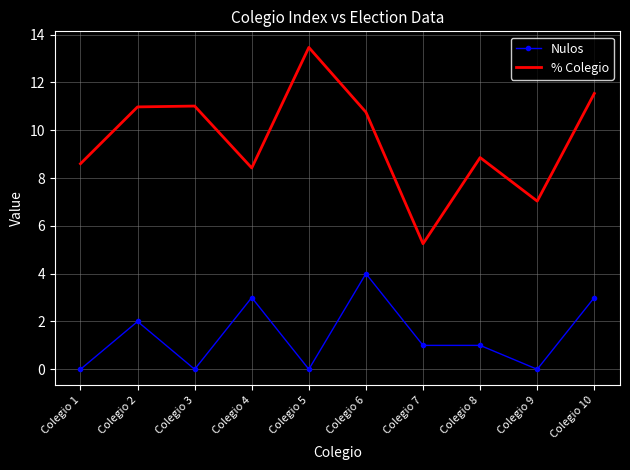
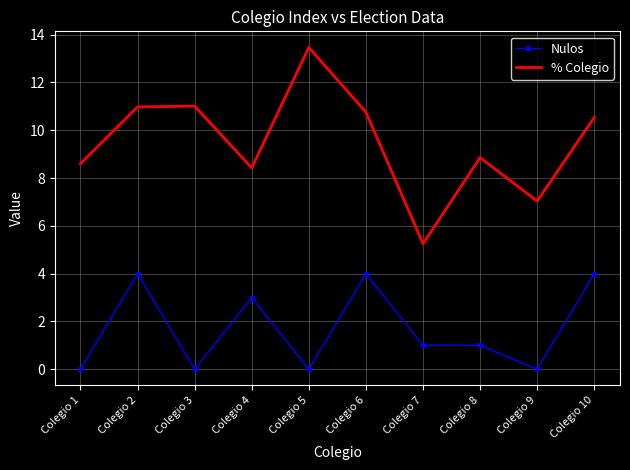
  {
    "Nulos": {
      "Colegio 1": 0,
-     "Colegio 2": 2,
+     "Colegio 2": 4,
      "Colegio 3": 0,
      "Colegio 4": 3,
      "Colegio 5": 0,
      "Colegio 6": 4,
      "Colegio 7": 1,
      "Colegio 8": 1,
      "Colegio 9": 0,
-     "Colegio 10": 3
+     "Colegio 10": 4
    },
    "% Colegio": {
      "Colegio 1": 8.6,
      "Colegio 2": 11.0,
      "Colegio 3": 11.0,
      "Colegio 4": 8.4,
      "Colegio 5": 13.5,
      "Colegio 6": 10.8,
      "Colegio 7": 5.3,
      "Colegio 8": 8.9,
      "Colegio 9": 7.0,
-     "Colegio 10": 11.5
+     "Colegio 10": 10.5
    }
  }
